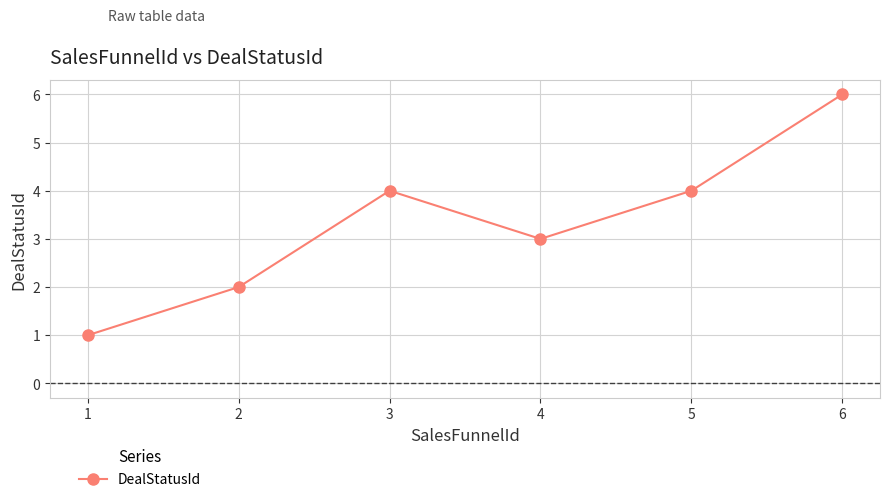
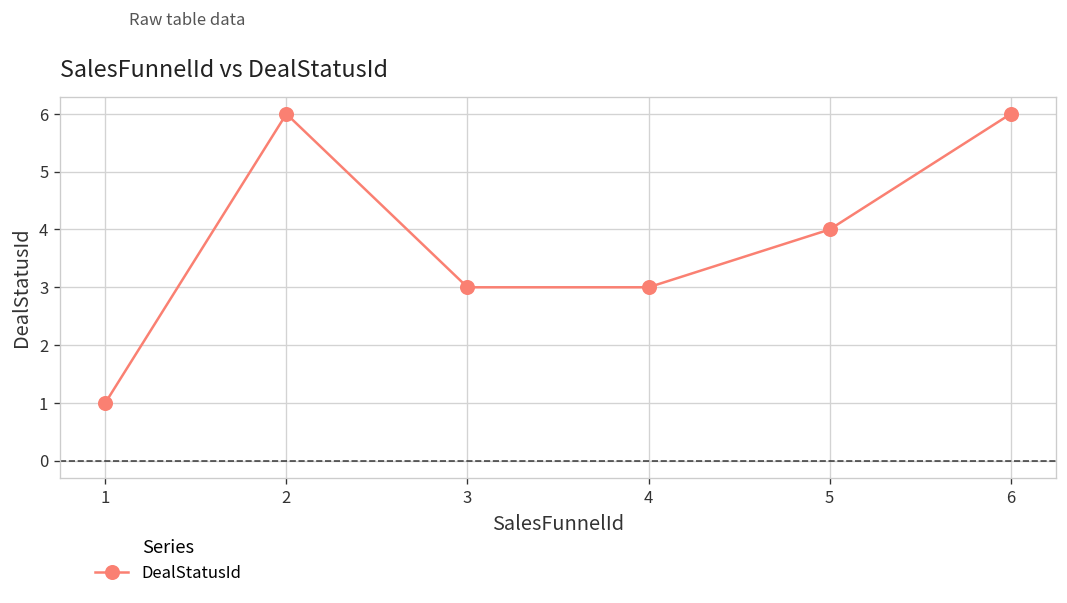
  {
    "1": 1,
-   "2": 2,
-   "3": 4,
+   "2": 6,
+   "3": 3,
    "4": 3,
    "5": 4,
    "6": 6
  }
